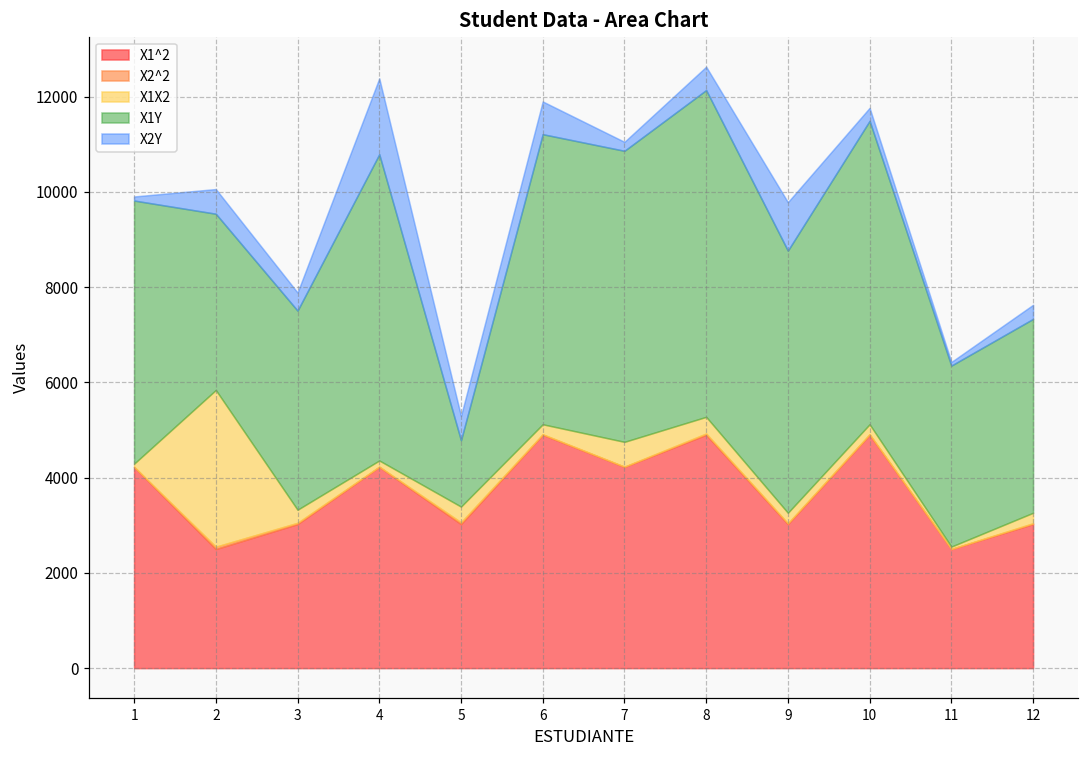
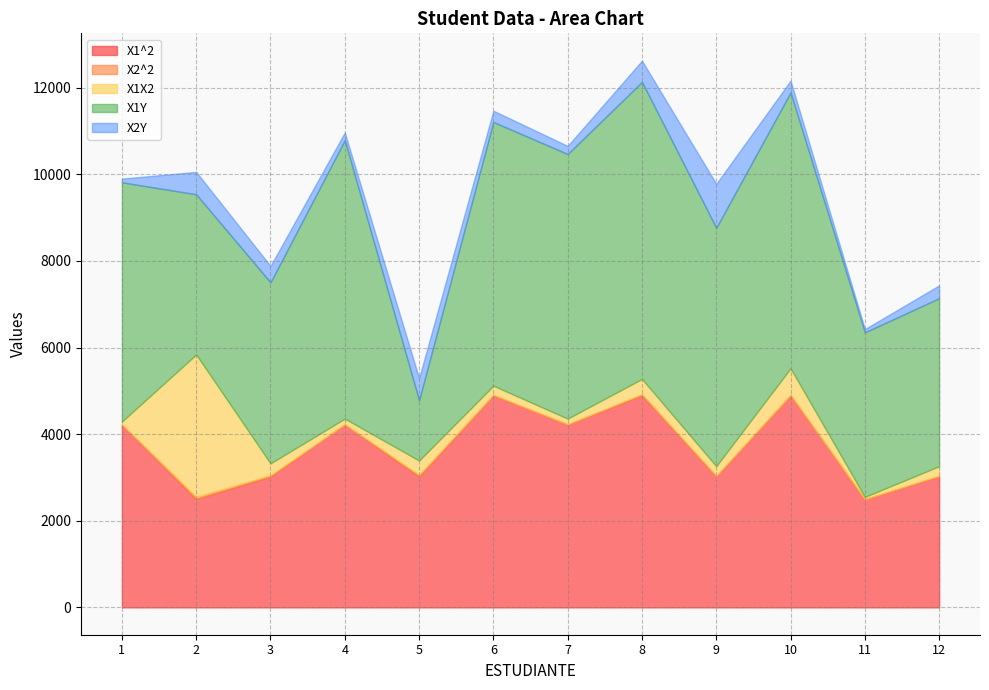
  {
    "X1X2": {
      "1": 100,
      "2": 3300,
      "3": 300,
      "4": 100,
      "5": 300,
      "6": 200,
-     "7": 500,
+     "7": 100,
      "8": 400,
      "9": 200,
-     "10": 200,
+     "10": 600,
      "12": 200
    },
    "X1Y": {
      "1": 5500,
      "2": 3700,
      "3": 4200,
      "4": 6400,
      "5": 1400,
      "6": 6100,
      "7": 6100,
      "8": 6900,
      "9": 5500,
      "10": 6400,
      "11": 3800,
-     "12": 4100
+     "12": 3900
    },
    "X2Y": {
      "1": 100,
      "2": 500,
      "3": 400,
-     "4": 1600,
+     "4": 200,
      "5": 500,
-     "6": 700,
+     "6": 300,
      "7": 200,
      "8": 500,
      "9": 1000,
      "10": 300,
      "11": 100,
      "12": 300
    }
  }
